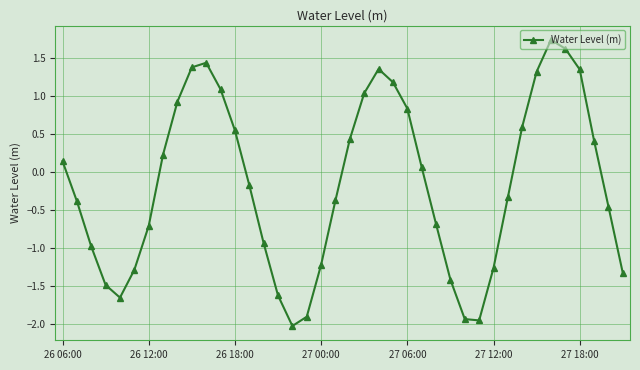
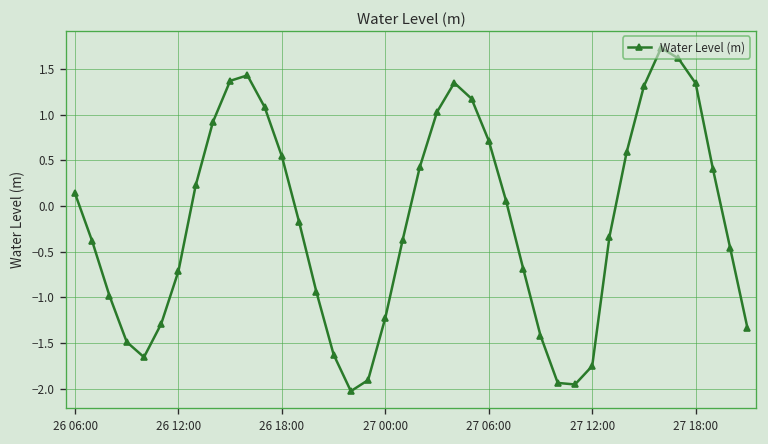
  {
    "26 06:00": 0.1,
    "26 12:00": -0.7,
    "26 18:00": 0.5,
    "27 00:00": -1.2,
-   "27 06:00": 0.8,
-   "27 12:00": -1.3,
+   "27 06:00": 0.7,
+   "27 12:00": -1.8,
    "27 18:00": 1.3
  }
